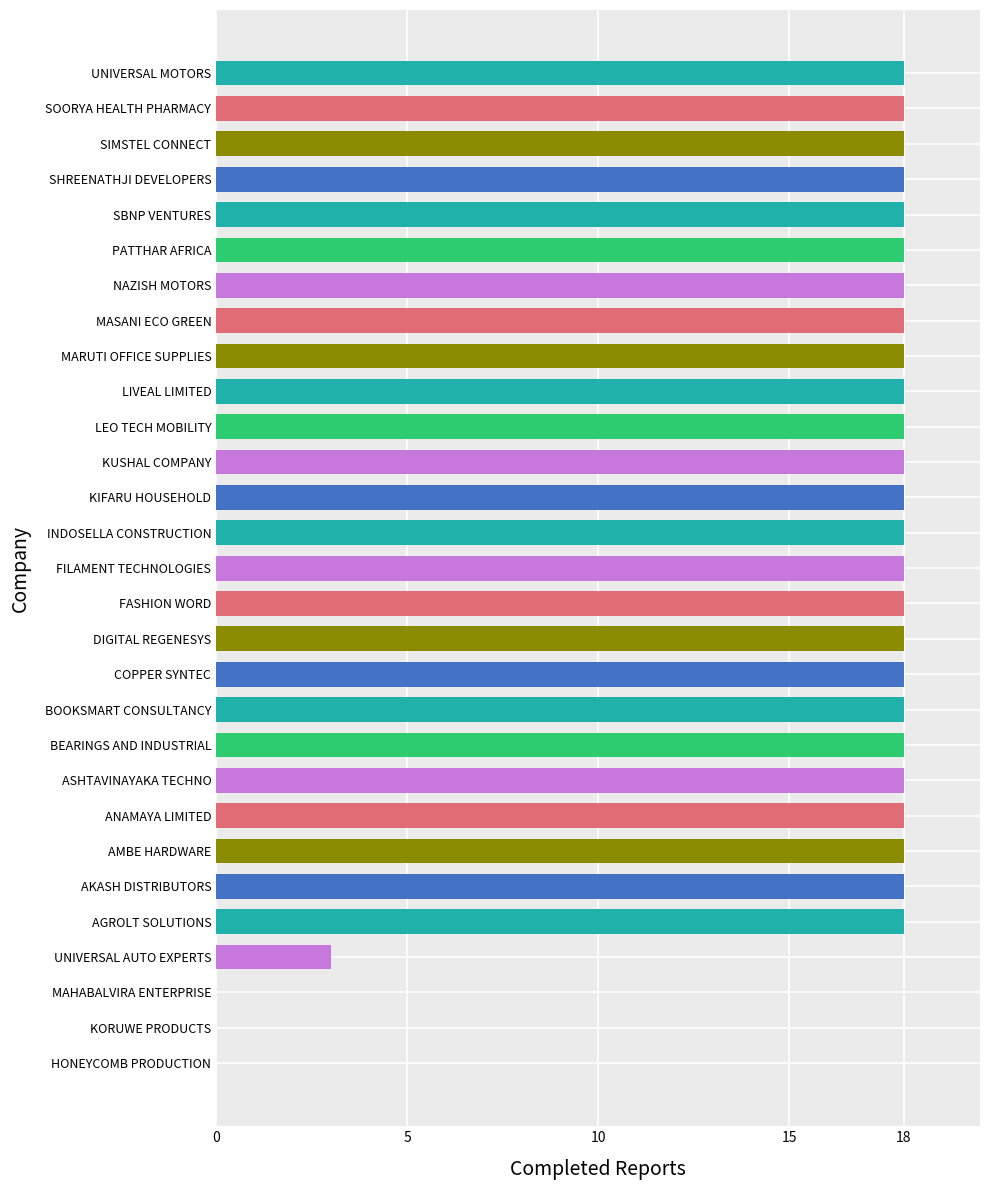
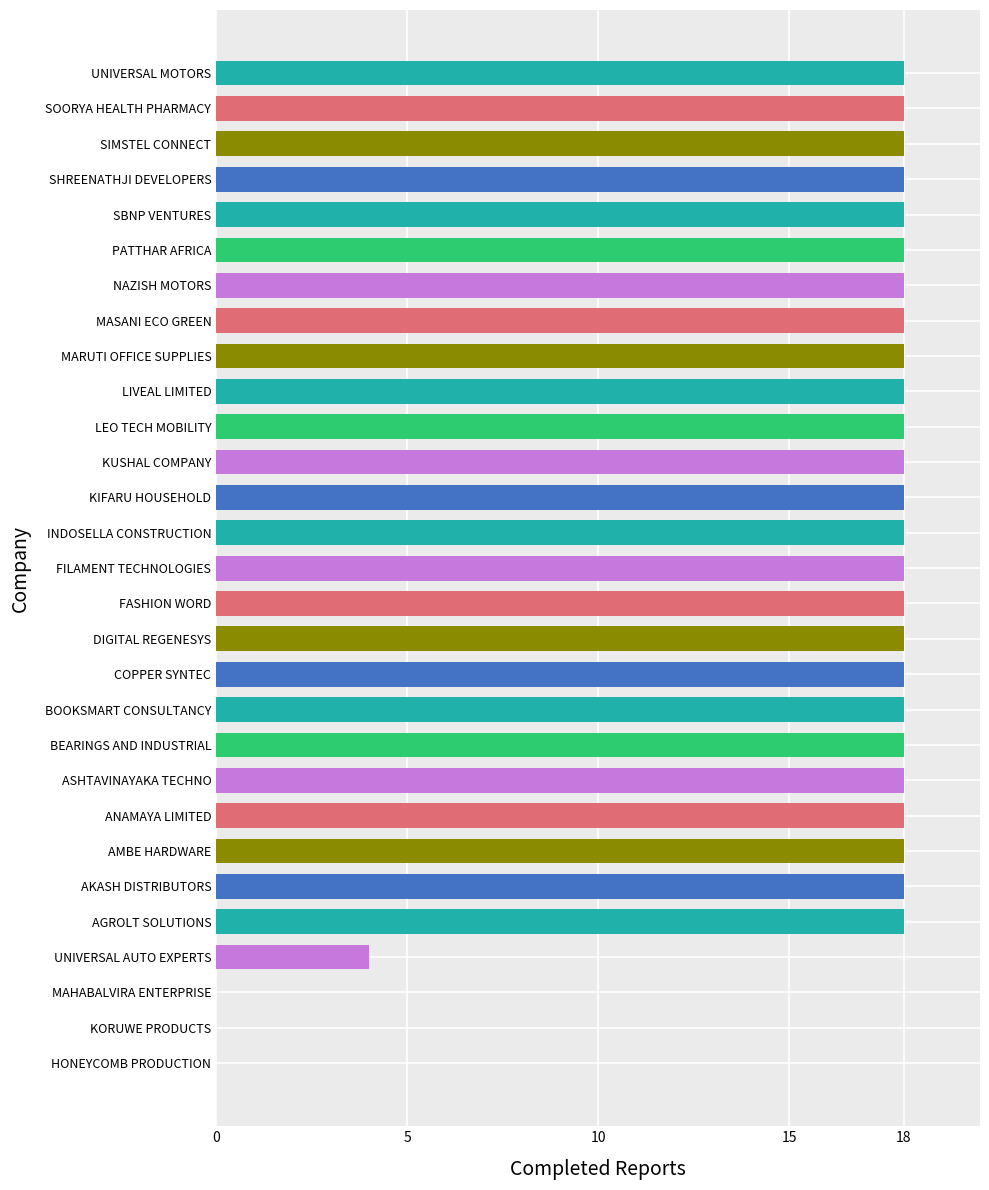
  {
    "UNIVERSAL MOTORS": 18,
    "SOORYA HEALTH PHARMACY": 18,
    "SIMSTEL CONNECT": 18,
    "SHREENATHJI DEVELOPERS": 18,
    "SBNP VENTURES": 18,
    "PATTHAR AFRICA": 18,
    "NAZISH MOTORS": 18,
    "MASANI ECO GREEN": 18,
    "MARUTI OFFICE SUPPLIES": 18,
    "LIVEAL LIMITED": 18,
    "LEO TECH MOBILITY": 18,
    "KUSHAL COMPANY": 18,
    "KIFARU HOUSEHOLD": 18,
    "INDOSELLA CONSTRUCTION": 18,
    "FILAMENT TECHNOLOGIES": 18,
    "FASHION WORD": 18,
    "DIGITAL REGENESYS": 18,
    "COPPER SYNTEC": 18,
    "BOOKSMART CONSULTANCY": 18,
    "BEARINGS AND INDUSTRIAL": 18,
    "ASHTAVINAYAKA TECHNO": 18,
    "ANAMAYA LIMITED": 18,
    "AMBE HARDWARE": 18,
    "AKASH DISTRIBUTORS": 18,
    "AGROLT SOLUTIONS": 18,
-   "UNIVERSAL AUTO EXPERTS": 3,
+   "UNIVERSAL AUTO EXPERTS": 4,
    "MAHABALVIRA ENTERPRISE": 0,
    "KORUWE PRODUCTS": 0,
    "HONEYCOMB PRODUCTION": 0
  }
